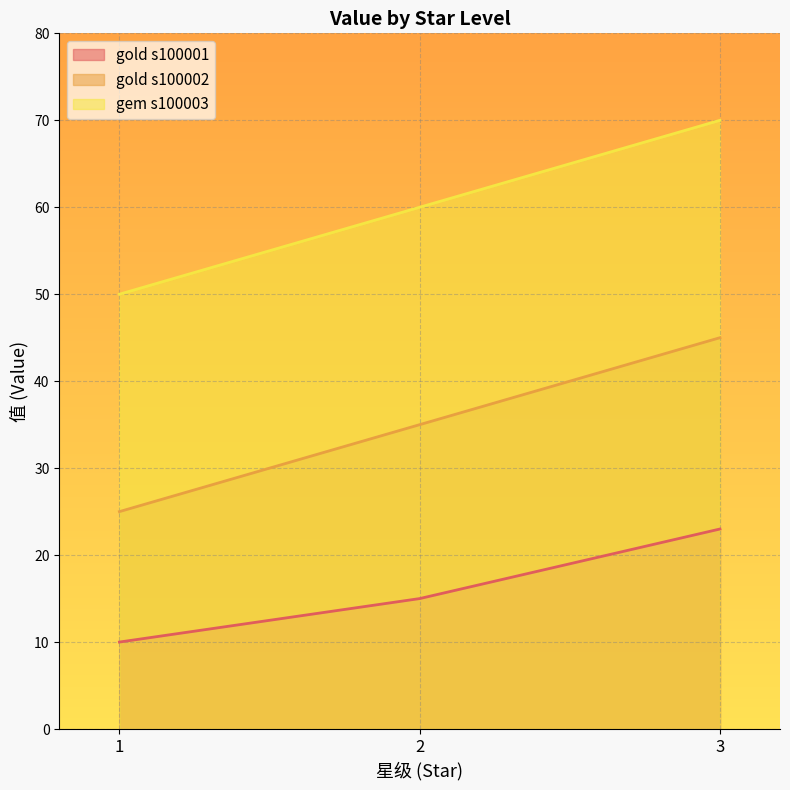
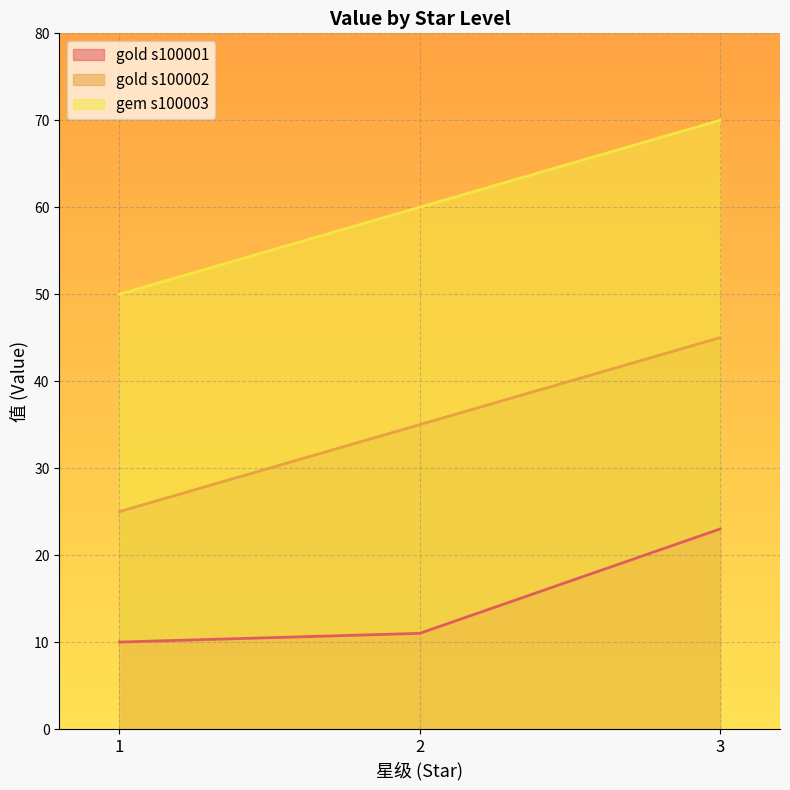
  {
    "gold s100001": {
      "1": 10,
-     "2": 15,
+     "2": 11,
      "3": 23
    }
  }
